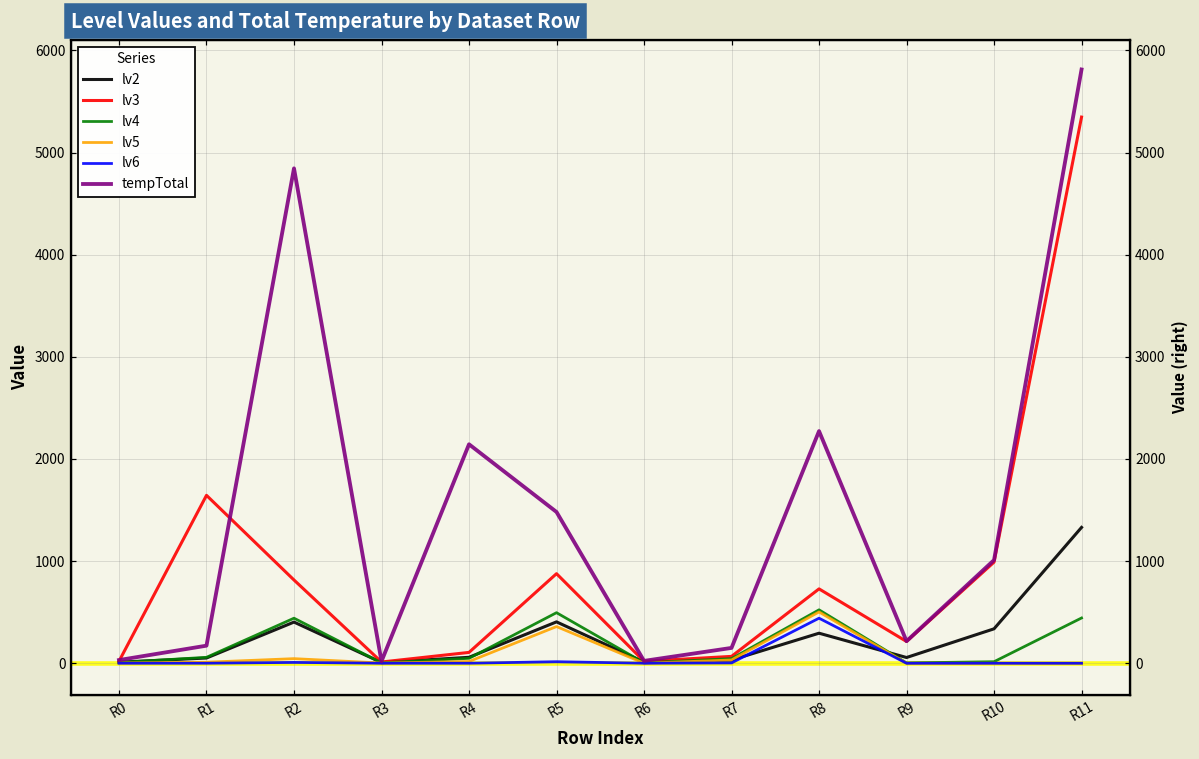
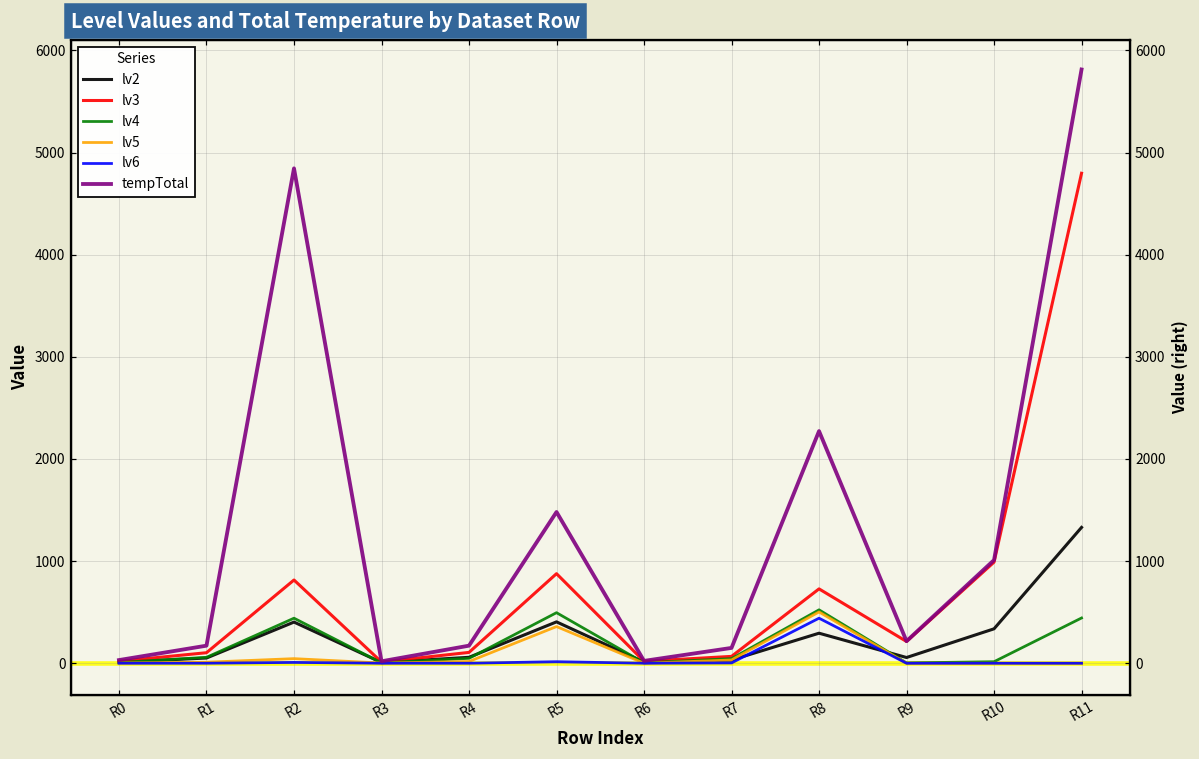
  {
    "lv2": {
      "R2": 400,
      "R5": 400,
      "R8": 300,
      "R9": 100,
      "R10": 300,
      "R11": 1300
    },
    "lv3": {
-     "R1": 1600,
+     "R1": 100,
      "R2": 800,
      "R4": 100,
      "R5": 900,
      "R8": 700,
-     "R11": 5300
+     "R11": 4800
    },
    "lv4": {
      "R2": 400,
      "R5": 500,
      "R11": 400
    },
    "lv5": {
      "R2": 0,
      "R5": 400
    },
    "lv6": {
      "R2": 0,
      "R5": 0,
      "R7": 0,
      "R8": 400
    },
    "tempTotal": {
      "R1": 200,
      "R2": 4800,
-     "R4": 2100,
+     "R4": 200,
      "R5": 1500,
      "R7": 200,
      "R8": 2300,
      "R11": 5800
    }
  }
